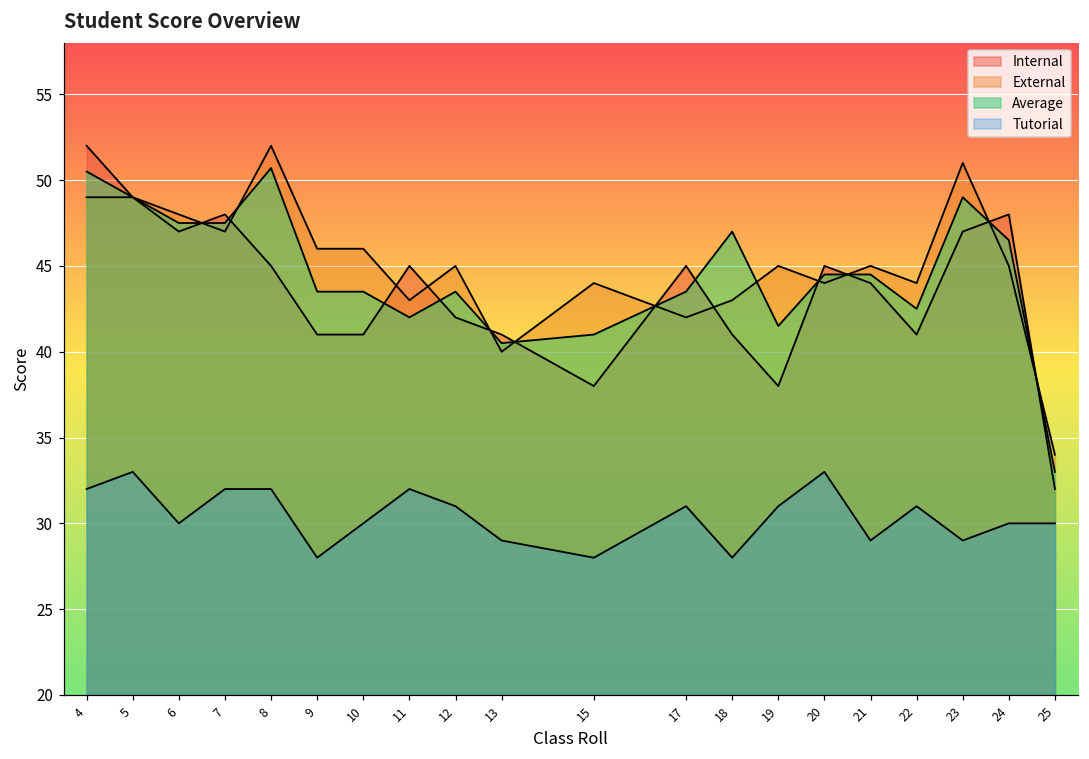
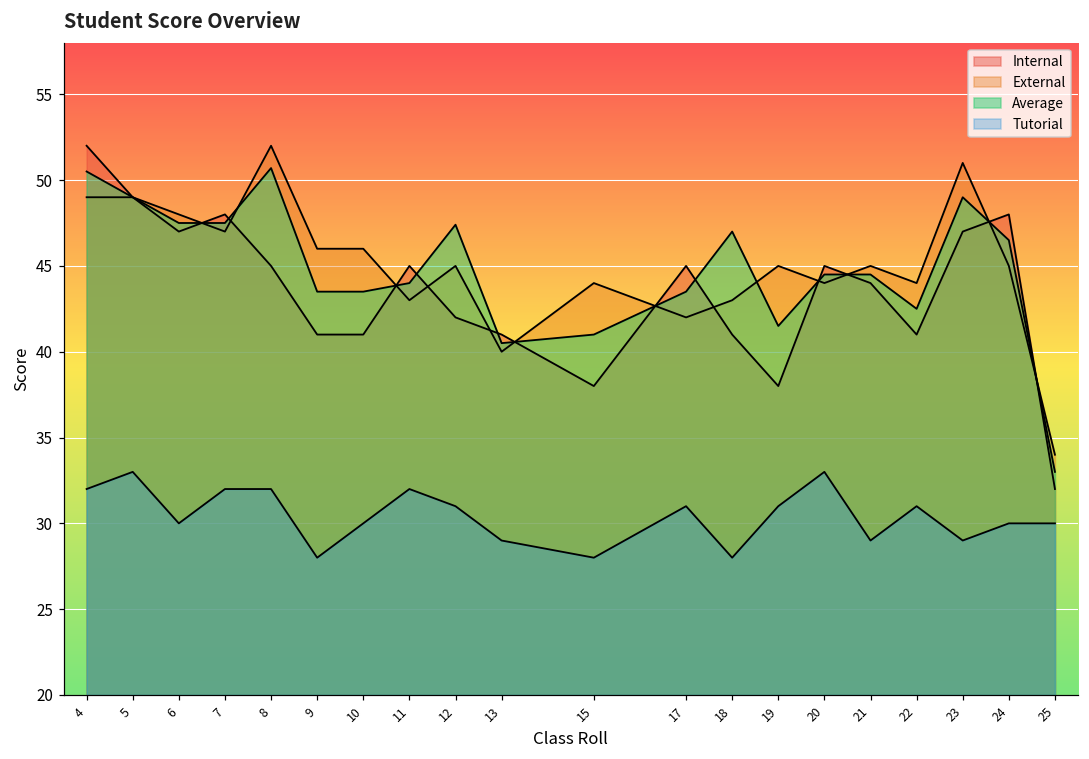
  {
    "Average": {
      "4": 50.5,
      "6": 47.5,
      "7": 47.5,
      "8": 50.7,
      "9": 43.5,
      "10": 43.5,
-     "11": 42,
-     "12": 43.5,
+     "11": 44,
+     "12": 47.4,
      "13": 40.5,
      "15": 41.0,
      "17": 43.5,
      "18": 47.0,
      "19": 41.5,
      "20": 44.5,
      "21": 44.5,
      "22": 42.5,
      "23": 49.0,
      "24": 46.5,
      "25": 33.0
    },
    "Tutorial": {
      "4": 32.0,
      "5": 33.0,
      "6": 30.0,
      "7": 32.0,
      "8": 32.0,
      "9": 28.0,
      "10": 30.0,
      "11": 32.0,
      "12": 31.0,
      "13": 29.0,
      "15": 28.0,
      "17": 31.0,
      "18": 28.0,
      "19": 31.0,
      "20": 33.0,
      "21": 29.0,
      "22": 31.0,
      "23": 29.0,
      "24": 30.0,
      "25": 30.0
    }
  }
